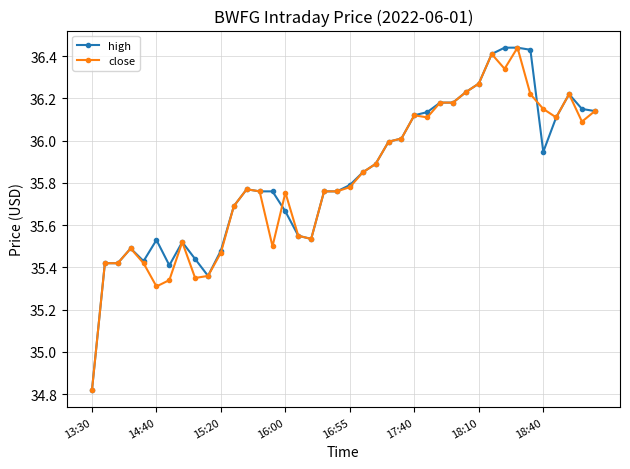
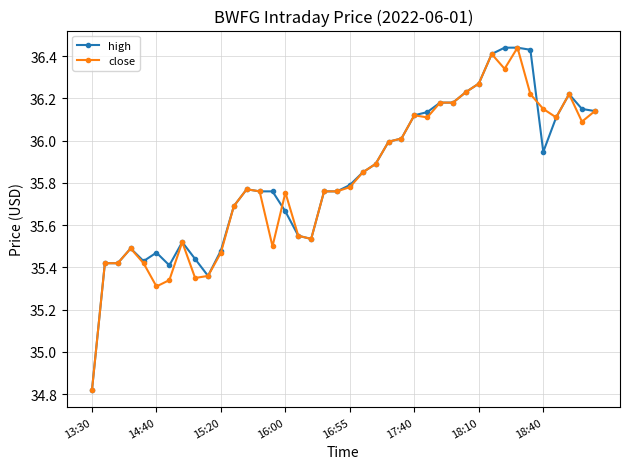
  {
    "high": {
-     "14:40": 35.53,
+     "14:40": 35.47,
      "16:00": 35.67,
      "18:40": 35.95
    },
    "close": {
      "14:40": 35.31,
      "16:00": 35.75,
      "18:40": 36.15
    }
  }
